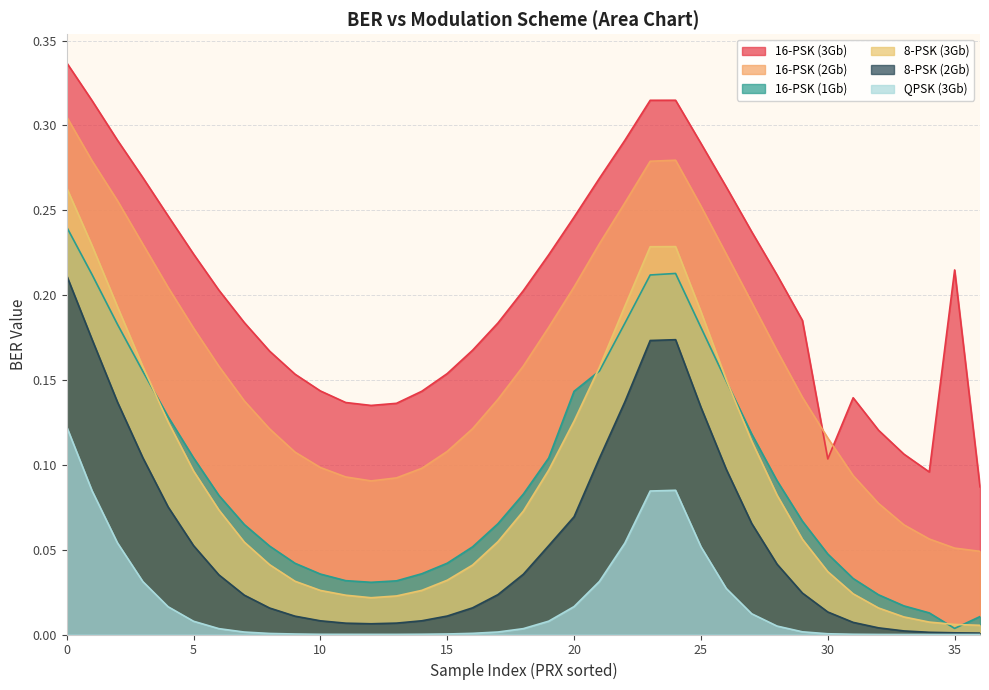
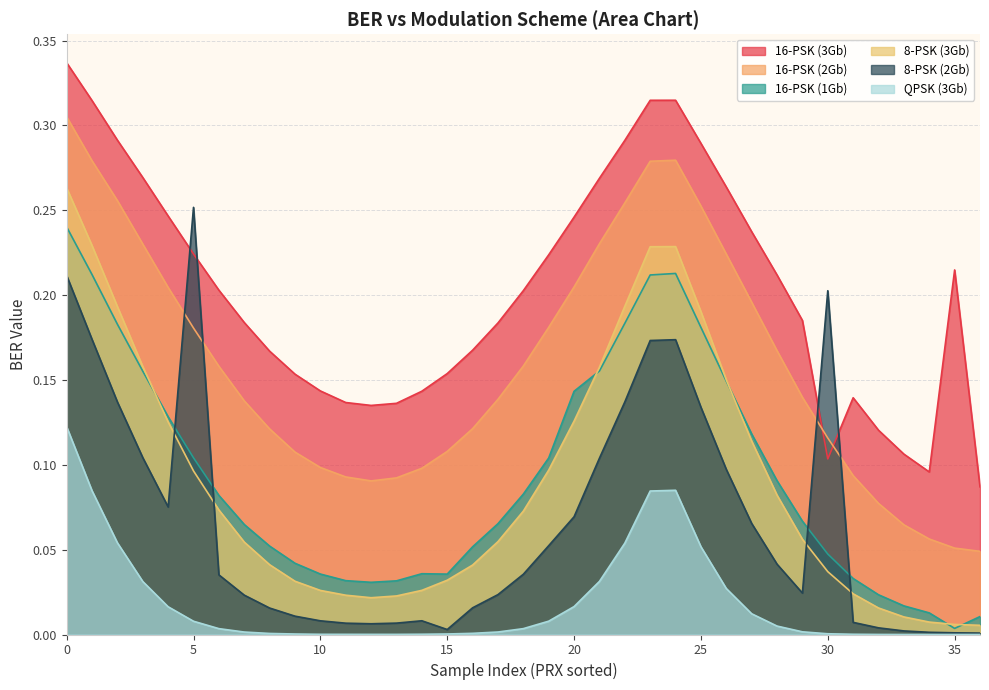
  {
    "16-PSK (3Gb)": {
      "0": 0.337,
      "5": 0.224,
      "10": 0.144,
      "15": 0.154,
      "20": 0.246,
      "25": 0.289,
      "30": 0.103,
      "35": 0.215
    },
    "16-PSK (1Gb)": {
      "0": 0.240,
      "5": 0.104,
      "10": 0.036,
-     "15": 0.042,
+     "15": 0.036,
      "20": 0.143,
      "25": 0.181,
      "30": 0.047,
      "35": 0.004
    },
    "8-PSK (2Gb)": {
      "0": 0.212,
-     "5": 0.052,
+     "5": 0.252,
      "10": 0.008,
-     "15": 0.011,
+     "15": 0.003,
      "20": 0.069,
      "25": 0.134,
-     "30": 0.013
+     "30": 0.203
    },
    "QPSK (3Gb)": {
      "0": 0.122,
      "5": 0.008,
      "10": 0.000,
      "15": 0.000,
      "20": 0.016,
      "25": 0.052,
      "30": 0.000
    }
  }
